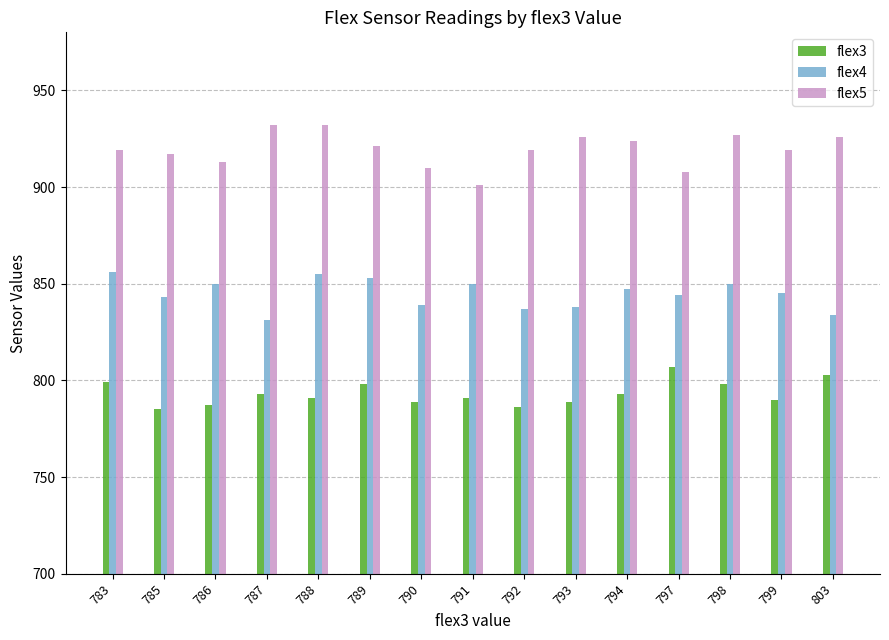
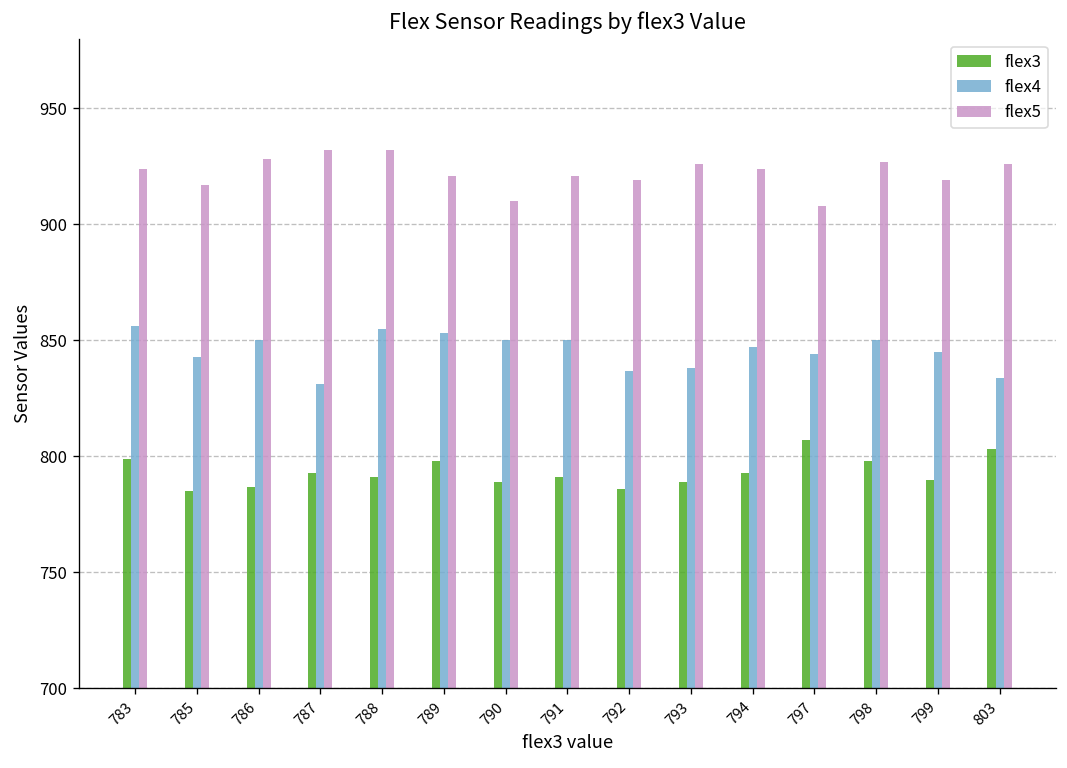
  {
    "flex3": {
      "783": 799,
      "785": 785,
      "786": 787,
      "787": 793,
      "788": 791,
      "789": 798,
      "790": 789,
      "791": 791,
      "792": 786,
      "793": 789,
      "794": 793,
      "797": 807,
      "798": 798,
      "799": 790,
      "803": 803
    },
    "flex4": {
      "783": 856,
      "785": 843,
      "786": 850,
      "787": 831,
      "788": 855,
      "789": 853,
-     "790": 839,
+     "790": 850,
      "791": 850,
      "792": 837,
      "793": 838,
      "794": 847,
      "797": 844,
      "798": 850,
      "799": 845,
      "803": 834
    },
    "flex5": {
-     "783": 919,
+     "783": 924,
      "785": 917,
-     "786": 913,
+     "786": 928,
      "787": 932,
      "788": 932,
      "789": 921,
      "790": 910,
-     "791": 901,
+     "791": 921,
      "792": 919,
      "793": 926,
      "794": 924,
      "797": 908,
      "798": 927,
      "799": 919,
      "803": 926
    }
  }
